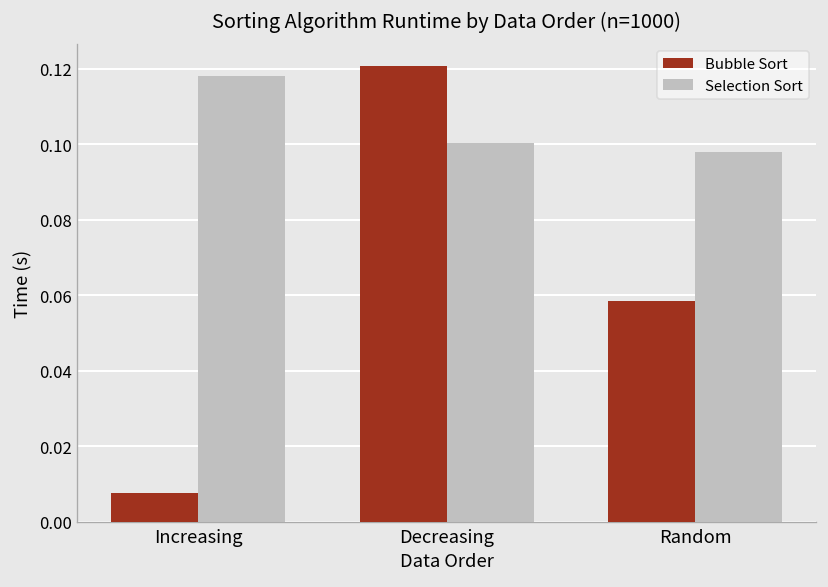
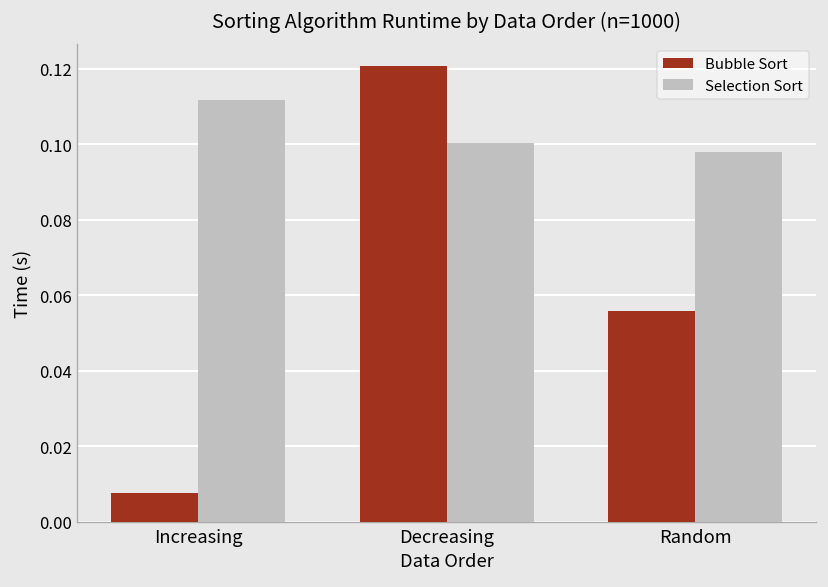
  {
    "Bubble Sort": {
      "Increasing": 0.008,
      "Decreasing": 0.121,
-     "Random": 0.058
+     "Random": 0.056
    },
    "Selection Sort": {
-     "Increasing": 0.118,
+     "Increasing": 0.112,
      "Decreasing": 0.100,
      "Random": 0.098
    }
  }
